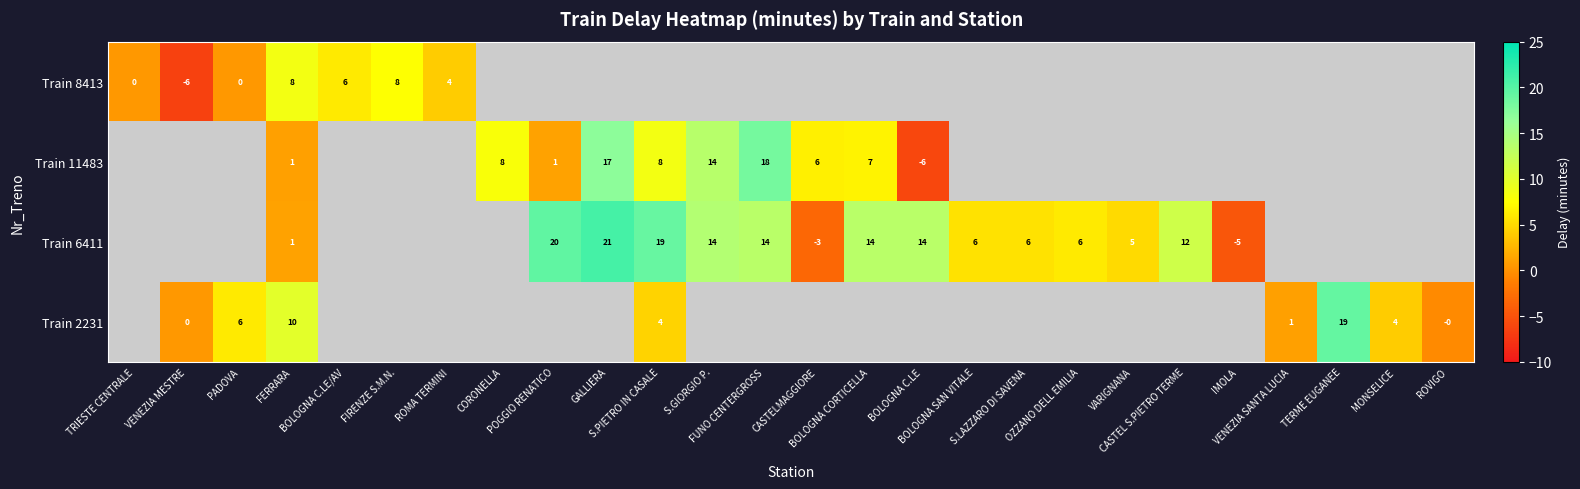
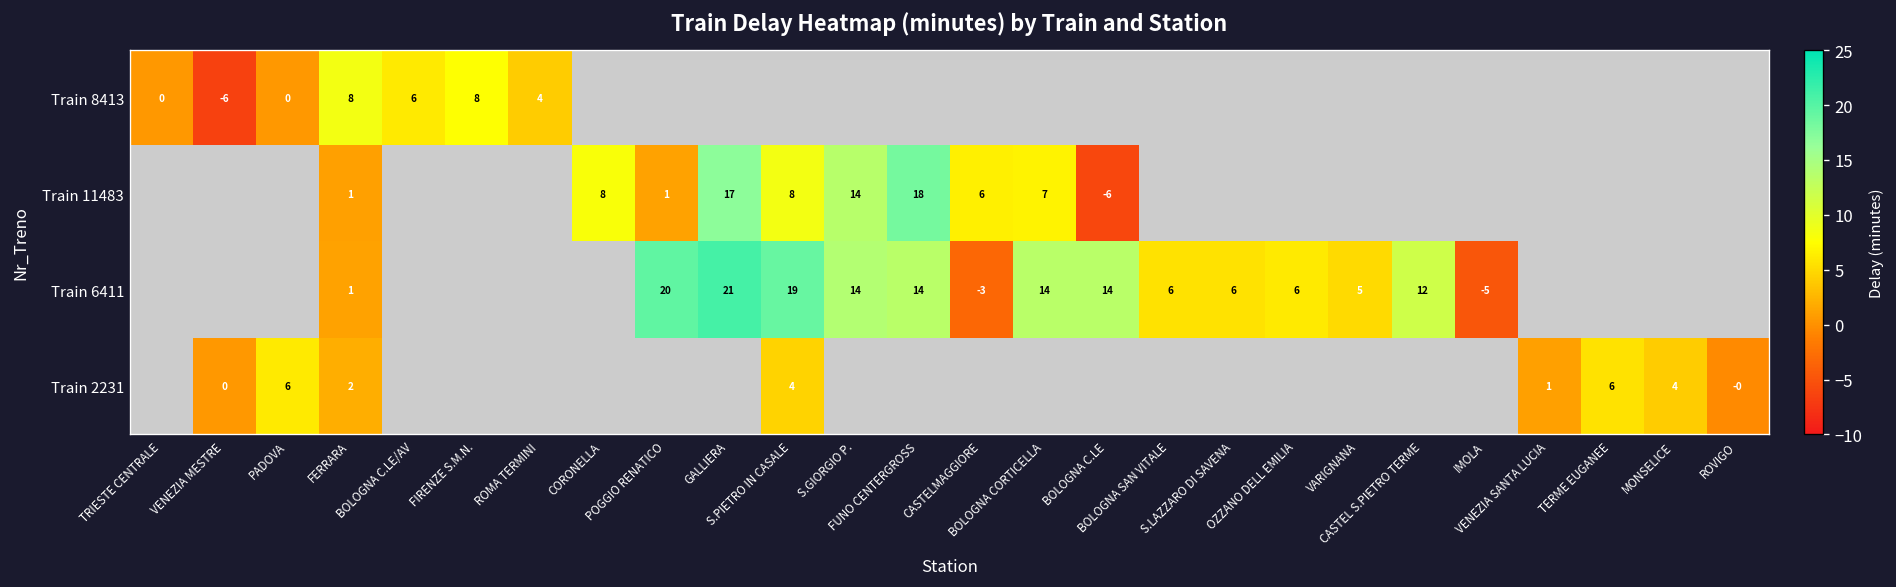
  {
    "Train 8413": {
      "TRIESTE CENTRALE": 0,
      "VENEZIA MESTRE": -6,
      "PADOVA": 0,
      "FERRARA": 8,
      "BOLOGNA C.LE/AV": 6,
      "FIRENZE S.M.N.": 8,
      "ROMA TERMINI": 4
    },
    "Train 11483": {
      "FERRARA": 1,
      "CORONELLA": 8,
      "POGGIO RENATICO": 1,
      "GALLIERA": 17,
      "S.PIETRO IN CASALE": 8,
      "S.GIORGIO P.": 14,
      "FUNO CENTERGROSS": 18,
      "CASTELMAGGIORE": 6,
      "BOLOGNA CORTICELLA": 7,
      "BOLOGNA C.LE": -6
    },
    "Train 6411": {
      "FERRARA": 1,
      "POGGIO RENATICO": 20,
      "GALLIERA": 21,
      "S.PIETRO IN CASALE": 19,
      "S.GIORGIO P.": 14,
      "FUNO CENTERGROSS": 14,
      "CASTELMAGGIORE": -3,
      "BOLOGNA CORTICELLA": 14,
      "BOLOGNA C.LE": 14,
      "BOLOGNA SAN VITALE": 6,
      "S.LAZZARO DI SAVENA": 6,
      "OZZANO DELL EMILIA": 6,
      "VARIGNANA": 5,
      "CASTEL S.PIETRO TERME": 12,
      "IMOLA": -5
    },
    "Train 2231": {
      "VENEZIA MESTRE": 0,
      "PADOVA": 6,
-     "FERRARA": 10,
+     "FERRARA": 2,
      "S.PIETRO IN CASALE": 4,
      "VENEZIA SANTA LUCIA": 1,
-     "TERME EUGANEE": 19,
+     "TERME EUGANEE": 6,
      "MONSELICE": 4,
      "ROVIGO": -0
    }
  }
